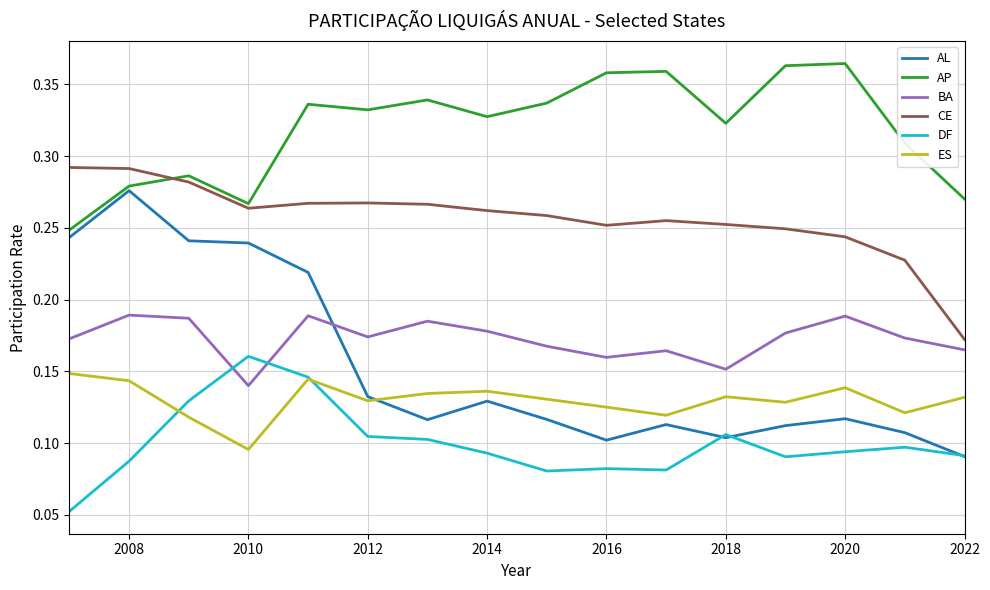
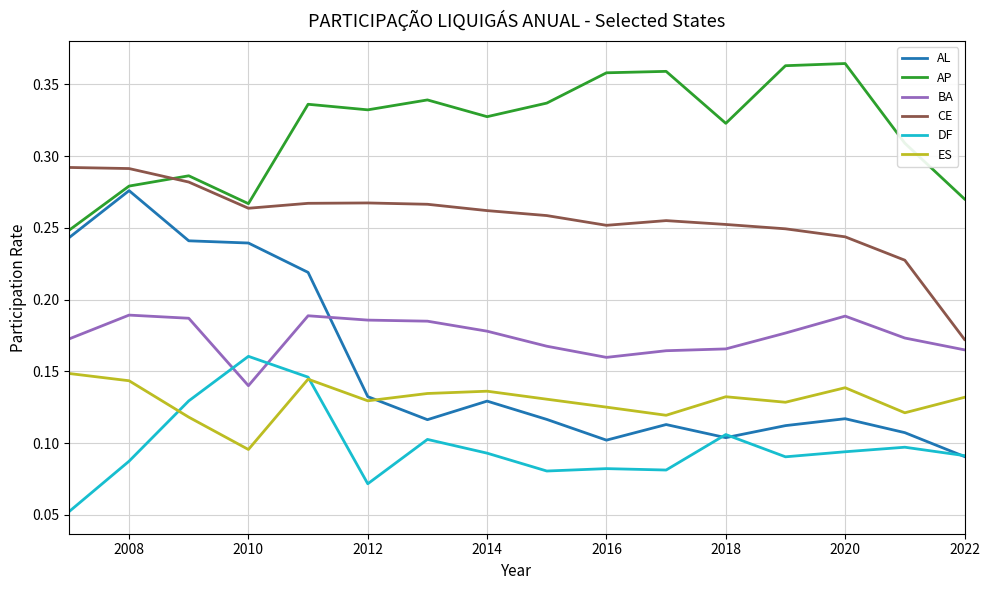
  {
    "AL": {
      "2008": 0.276,
      "2010": 0.239,
      "2012": 0.132,
      "2014": 0.129,
      "2016": 0.102,
      "2018": 0.104,
      "2020": 0.117
    },
    "AP": {
      "2008": 0.279,
      "2010": 0.267,
      "2012": 0.332,
      "2014": 0.327,
      "2016": 0.358,
      "2018": 0.323,
      "2020": 0.364,
      "2022": 0.270
    },
    "BA": {
      "2008": 0.189,
      "2010": 0.140,
-     "2012": 0.174,
+     "2012": 0.186,
      "2014": 0.178,
      "2016": 0.160,
-     "2018": 0.152,
+     "2018": 0.166,
      "2020": 0.189,
      "2022": 0.165
    },
    "CE": {
      "2008": 0.291,
      "2010": 0.264,
      "2012": 0.267,
      "2014": 0.262,
      "2016": 0.252,
      "2018": 0.252,
      "2020": 0.244,
      "2022": 0.172
    },
    "DF": {
      "2008": 0.087,
      "2010": 0.161,
-     "2012": 0.105,
+     "2012": 0.072,
      "2014": 0.093,
      "2016": 0.082,
      "2018": 0.106,
      "2020": 0.094
    },
    "ES": {
      "2008": 0.144,
      "2010": 0.096,
      "2012": 0.130,
      "2014": 0.136,
      "2016": 0.125,
      "2018": 0.132,
      "2020": 0.139,
      "2022": 0.132
    }
  }
